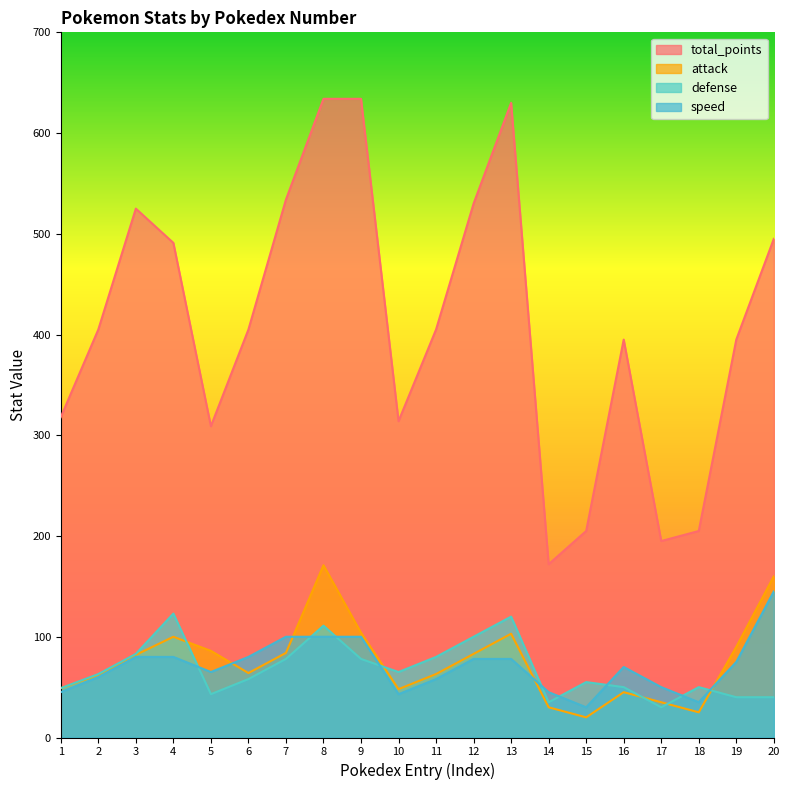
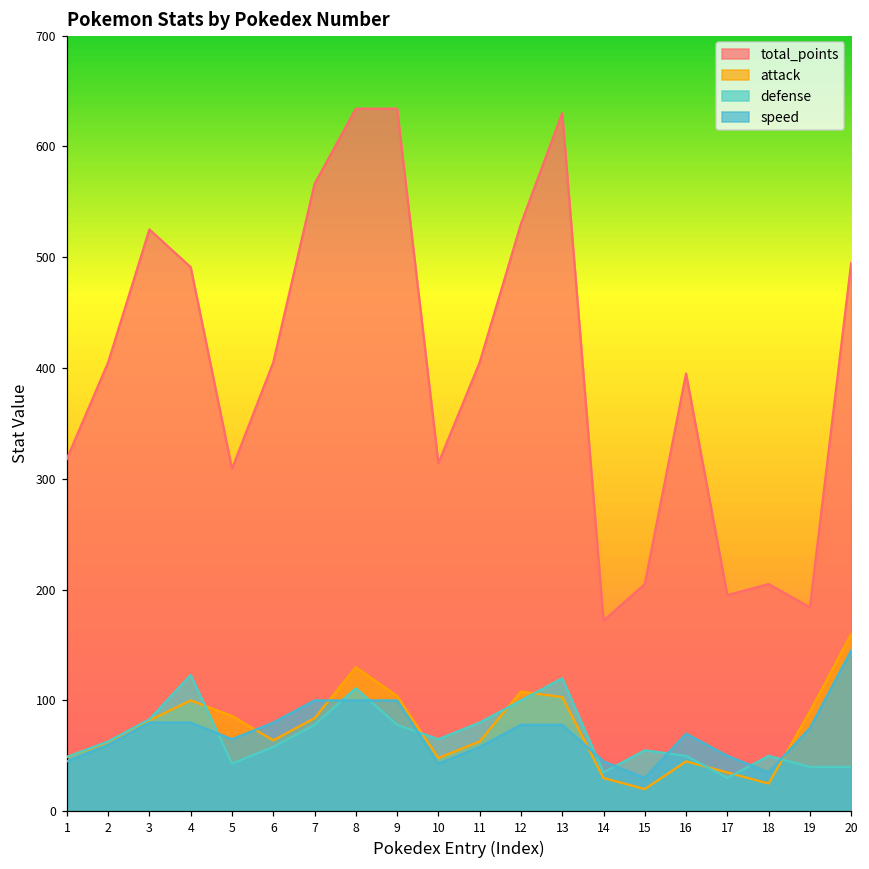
  {
    "total_points": {
      "1": 318,
      "2": 405,
      "3": 525,
      "4": 491,
      "5": 309,
      "6": 405,
-     "7": 534,
+     "7": 566,
      "8": 634,
      "9": 634,
      "10": 314,
      "11": 405,
      "12": 530,
      "13": 630,
      "14": 172,
      "15": 205,
      "16": 395,
      "17": 195,
      "18": 205,
-     "19": 395,
+     "19": 184,
      "20": 495
    },
    "attack": {
      "4": 100,
      "5": 86,
      "6": 64,
      "7": 84,
-     "8": 171,
+     "8": 130,
      "9": 104,
      "10": 48,
      "11": 63,
-     "12": 83,
+     "12": 108,
      "13": 103,
      "14": 30,
      "15": 20,
      "16": 45,
      "17": 35,
      "18": 25,
      "19": 90,
      "20": 160
    }
  }
